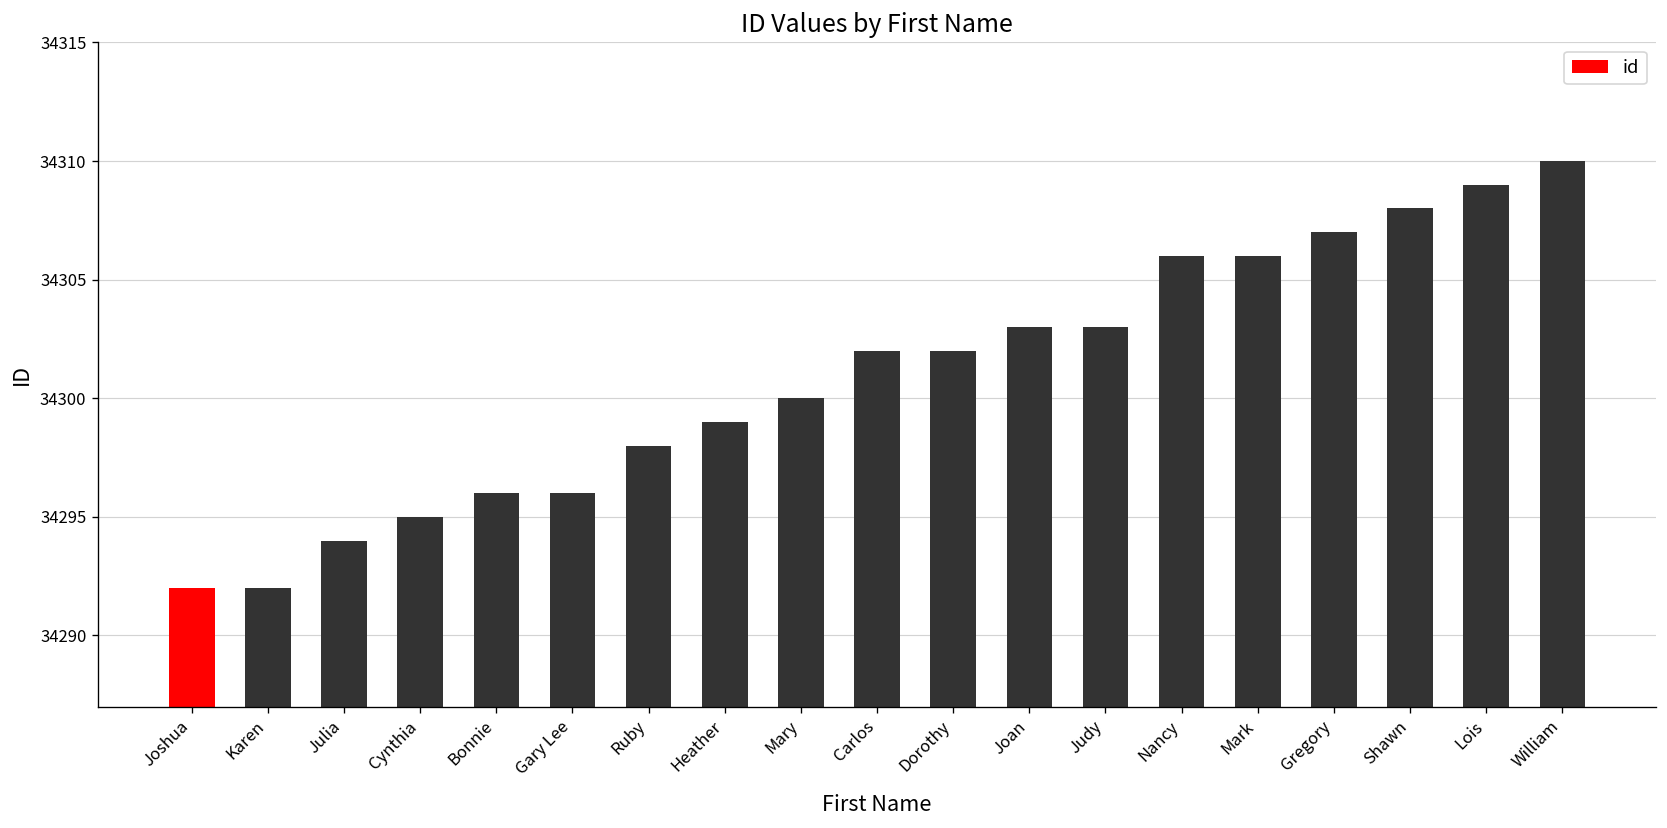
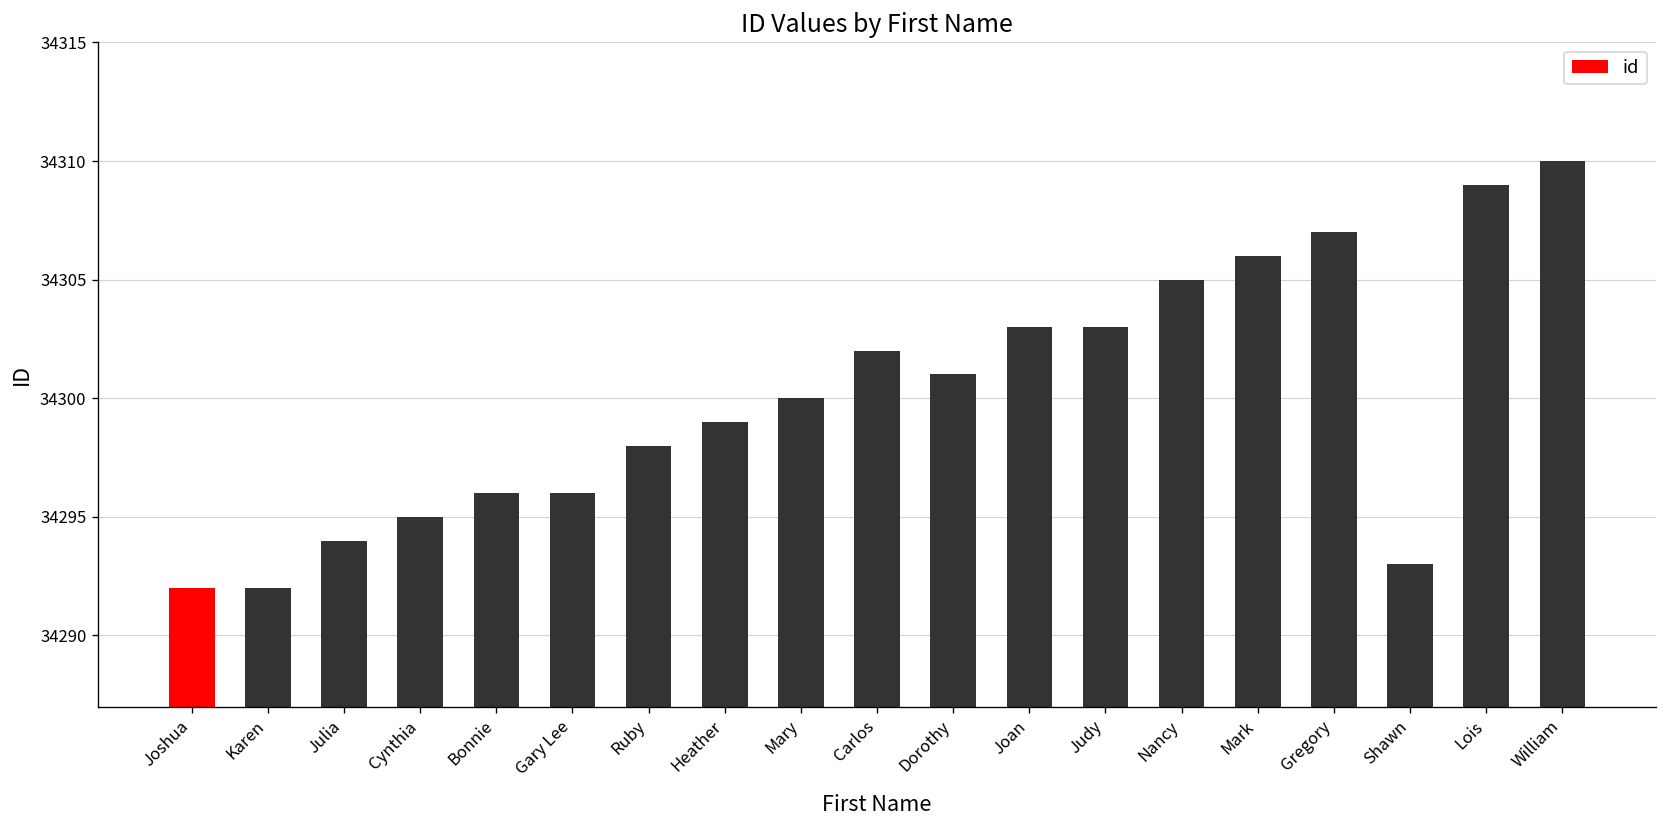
  {
    "Joshua": 34292,
    "Karen": 34292,
    "Julia": 34294,
    "Cynthia": 34295,
    "Bonnie": 34296,
    "Gary Lee": 34296,
    "Ruby": 34298,
    "Heather": 34299,
    "Mary": 34300,
    "Carlos": 34302,
-   "Dorothy": 34302,
+   "Dorothy": 34301,
    "Joan": 34303,
    "Judy": 34303,
-   "Nancy": 34306,
+   "Nancy": 34305,
    "Mark": 34306,
    "Gregory": 34307,
-   "Shawn": 34308,
+   "Shawn": 34293,
    "Lois": 34309,
    "William": 34310
  }
